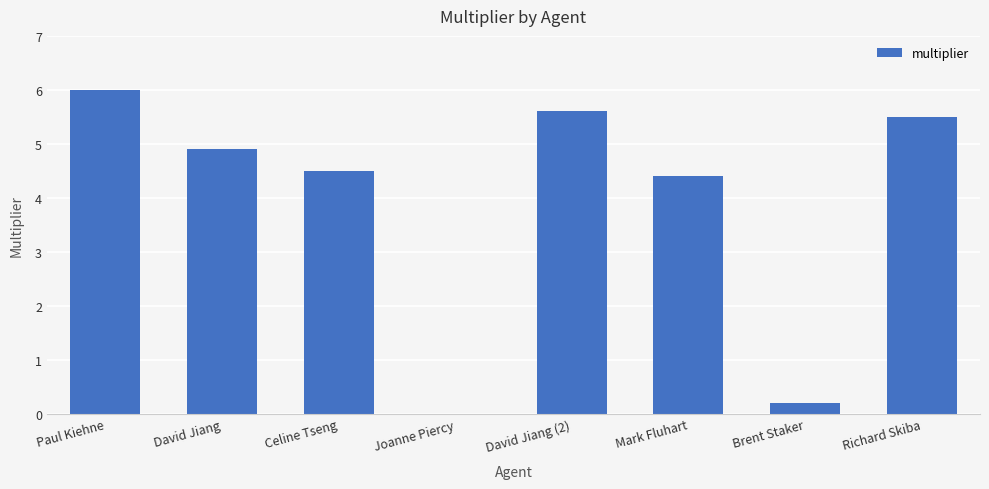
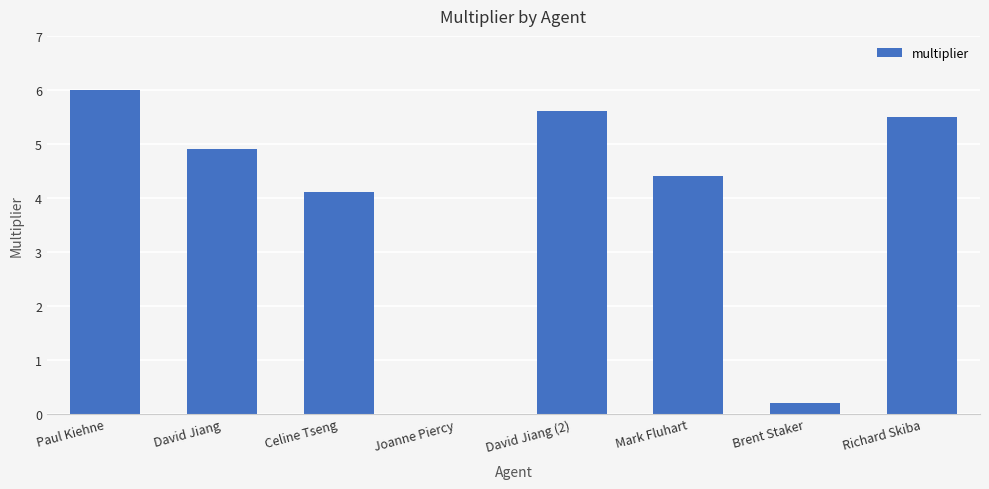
  {
    "Paul Kiehne": 6.0,
    "David Jiang": 4.9,
-   "Celine Tseng": 4.5,
+   "Celine Tseng": 4.1,
    "Joanne Piercy": 0.0,
    "David Jiang (2)": 5.6,
    "Mark Fluhart": 4.4,
    "Brent Staker": 0.2,
    "Richard Skiba": 5.5
  }
